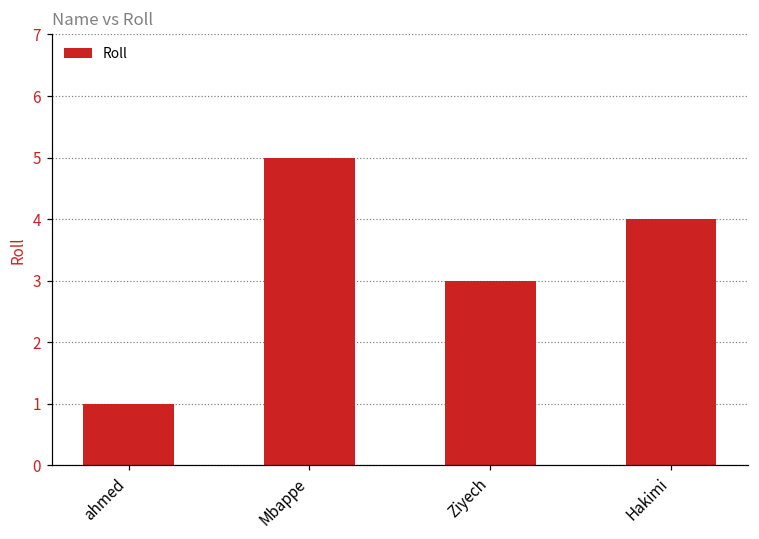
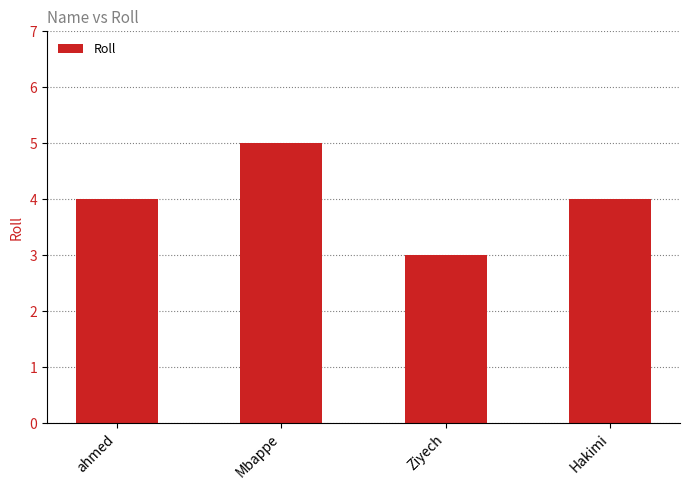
  {
-   "ahmed": 1,
+   "ahmed": 4,
    "Mbappe": 5,
    "Ziyech": 3,
    "Hakimi": 4
  }
